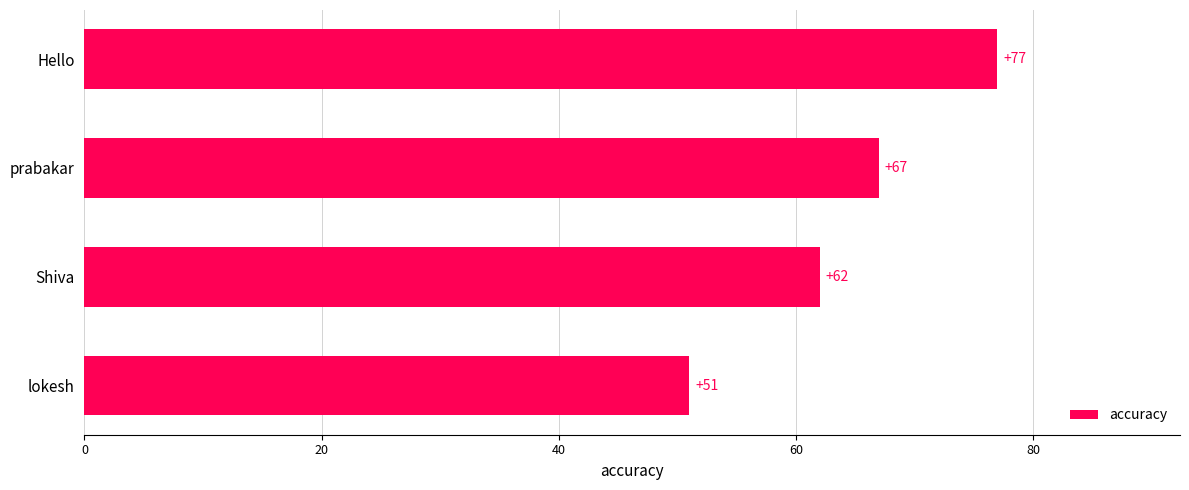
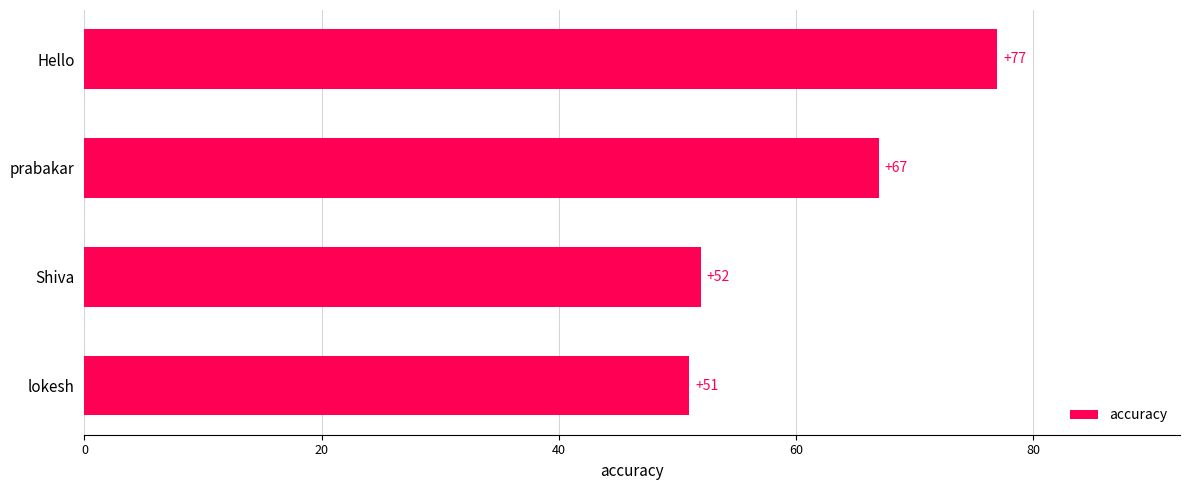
  {
    "Hello": "+77",
    "prabakar": "+67",
-   "Shiva": "+62",
+   "Shiva": "+52",
    "lokesh": "+51"
  }
